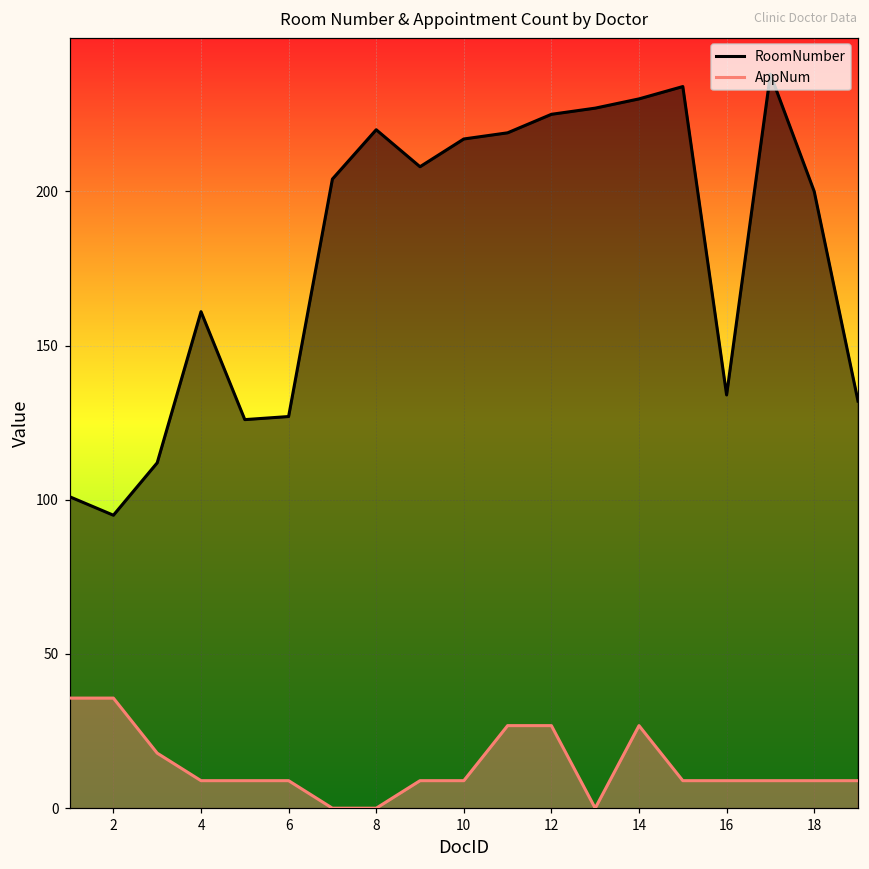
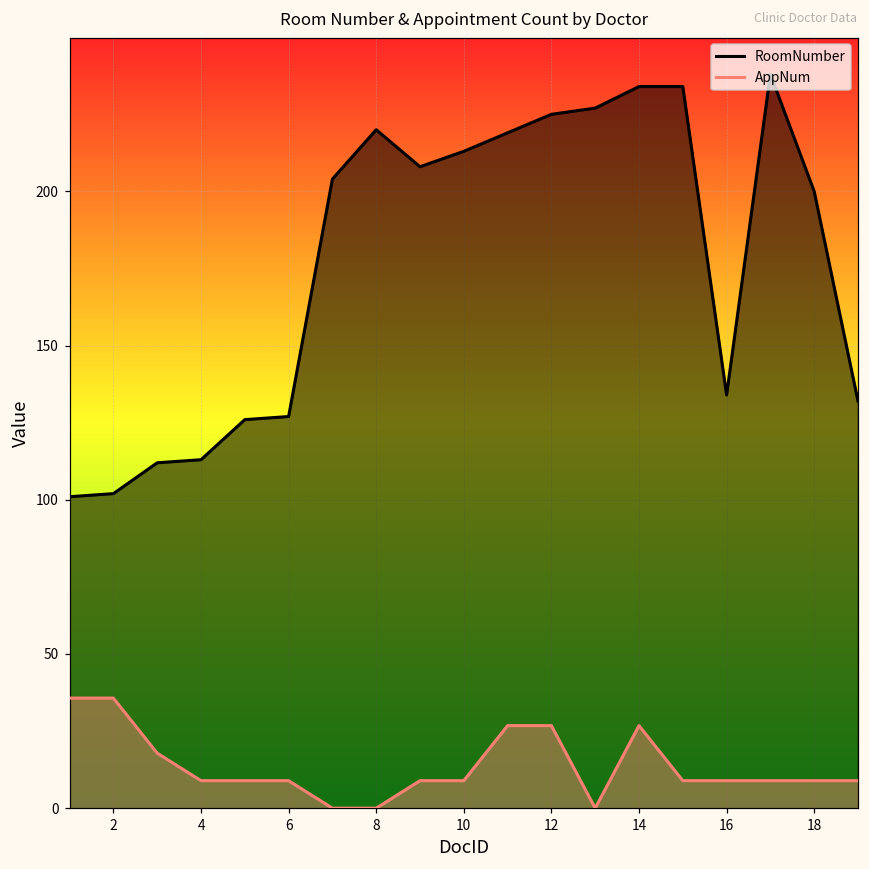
  {
    "RoomNumber": {
-     "2": 95,
-     "4": 161,
+     "2": 102,
+     "4": 113,
      "6": 127,
      "8": 220,
-     "10": 217,
+     "10": 213,
      "12": 225,
-     "14": 230,
+     "14": 234,
      "16": 134,
      "18": 200
    },
    "AppNum": {
      "2": 36,
      "4": 9,
      "6": 9,
      "8": 0,
      "10": 9,
      "12": 27,
      "14": 27,
      "16": 9,
      "18": 9
    }
  }
